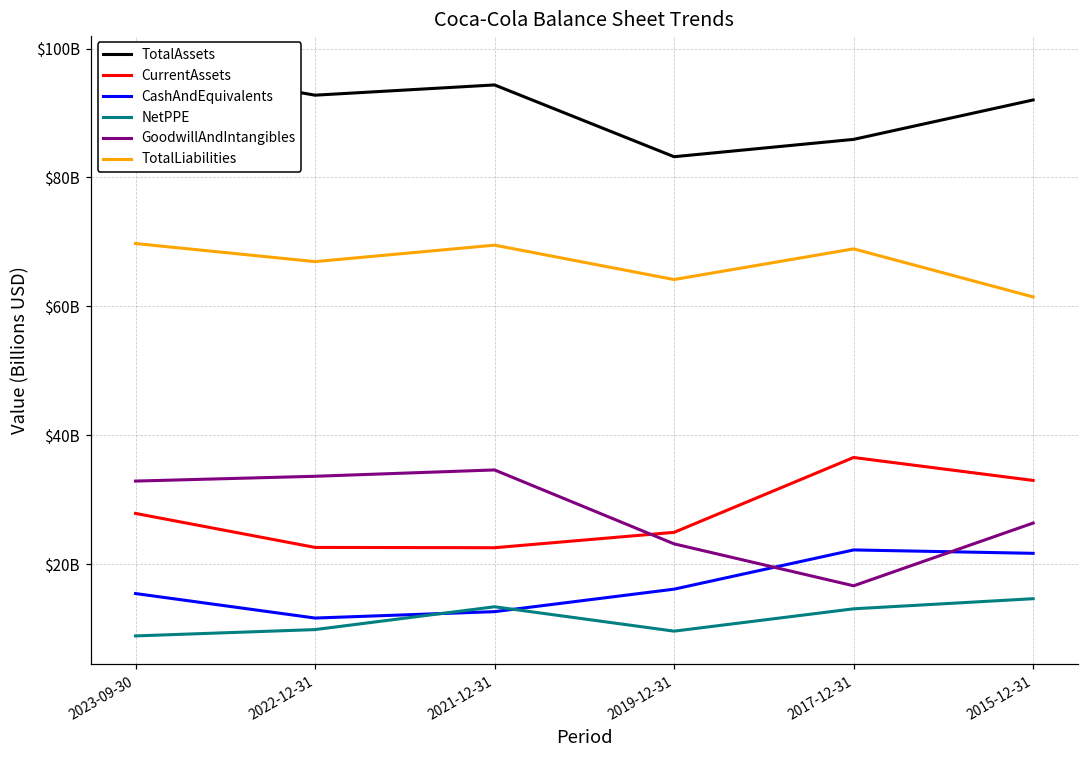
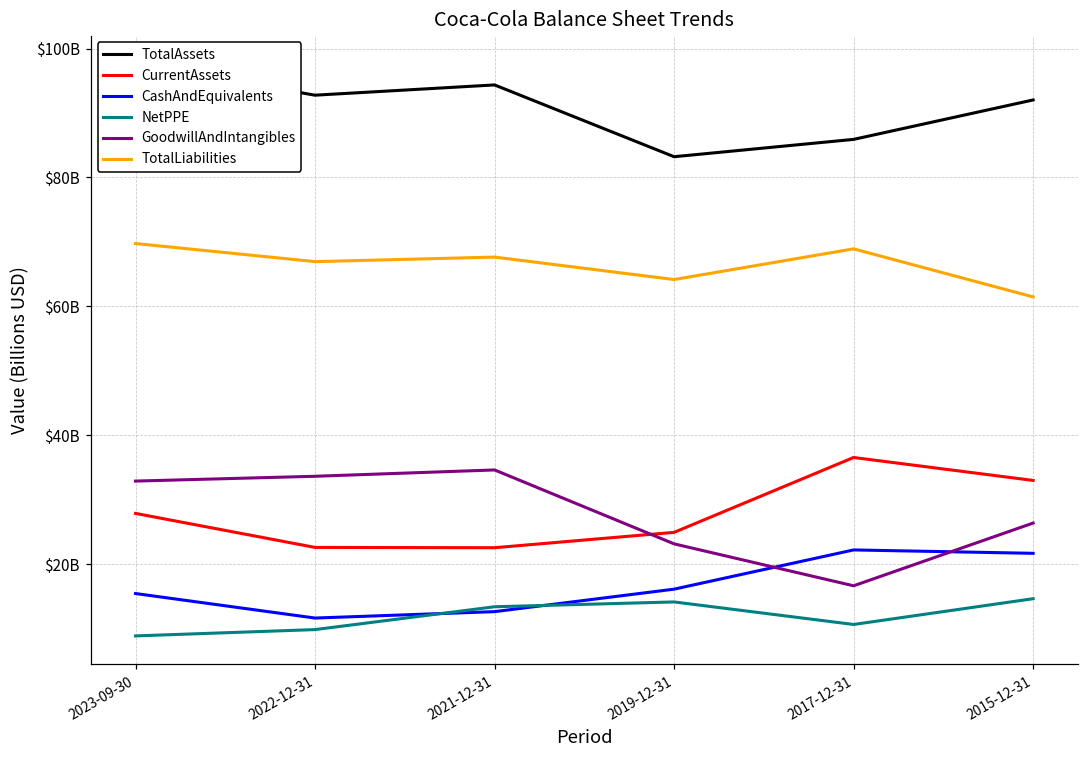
  {
    "TotalAssets": {
      "2022-12-31": "$93000000000",
      "2021-12-31": "$94000000000",
      "2019-12-31": "$83000000000",
      "2017-12-31": "$86000000000",
      "2015-12-31": "$92000000000"
    },
    "CurrentAssets": {
      "2023-09-30": "$28000000000",
      "2022-12-31": "$23000000000",
      "2021-12-31": "$23000000000",
      "2019-12-31": "$25000000000",
      "2017-12-31": "$37000000000",
      "2015-12-31": "$33000000000"
    },
    "CashAndEquivalents": {
      "2023-09-30": "$15000000000",
      "2022-12-31": "$12000000000",
      "2021-12-31": "$13000000000",
      "2019-12-31": "$16000000000",
      "2017-12-31": "$22000000000",
      "2015-12-31": "$22000000000"
    },
    "NetPPE": {
      "2023-09-30": "$9000000000",
      "2022-12-31": "$10000000000",
      "2021-12-31": "$13000000000",
-     "2019-12-31": "$10000000000",
-     "2017-12-31": "$13000000000",
+     "2019-12-31": "$14000000000",
+     "2017-12-31": "$11000000000",
      "2015-12-31": "$15000000000"
    },
    "GoodwillAndIntangibles": {
      "2023-09-30": "$33000000000",
      "2022-12-31": "$34000000000",
      "2021-12-31": "$35000000000",
      "2019-12-31": "$23000000000",
      "2017-12-31": "$17000000000",
      "2015-12-31": "$26000000000"
    },
    "TotalLiabilities": {
      "2023-09-30": "$70000000000",
      "2022-12-31": "$67000000000",
-     "2021-12-31": "$69000000000",
+     "2021-12-31": "$68000000000",
      "2019-12-31": "$64000000000",
      "2017-12-31": "$69000000000",
      "2015-12-31": "$61000000000"
    }
  }
